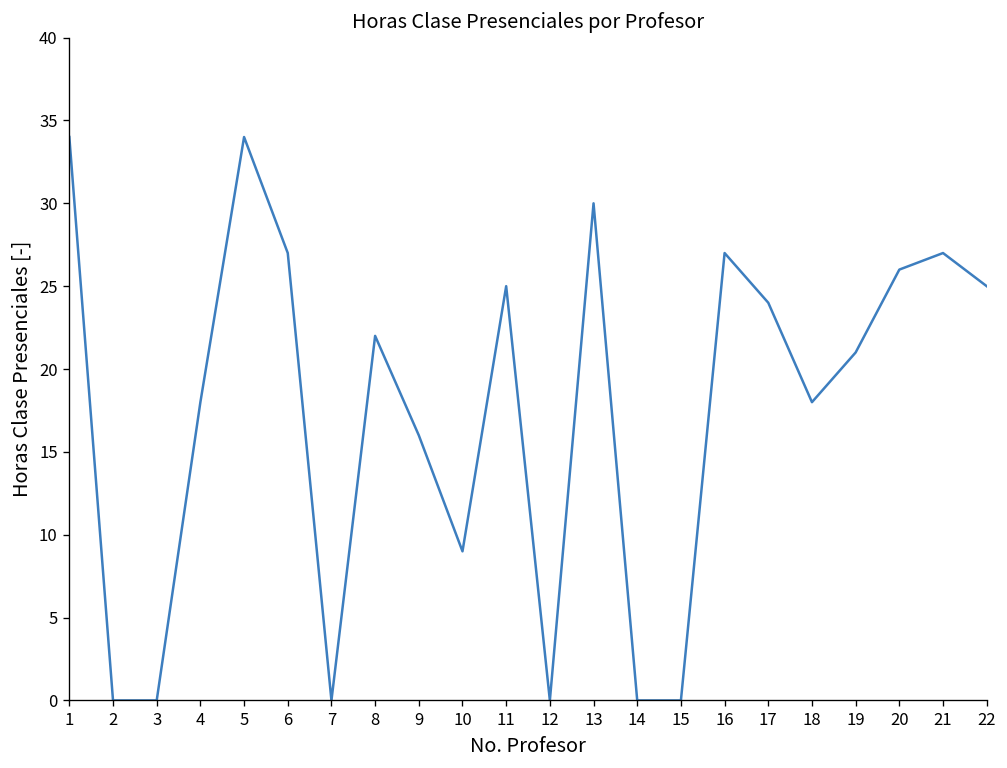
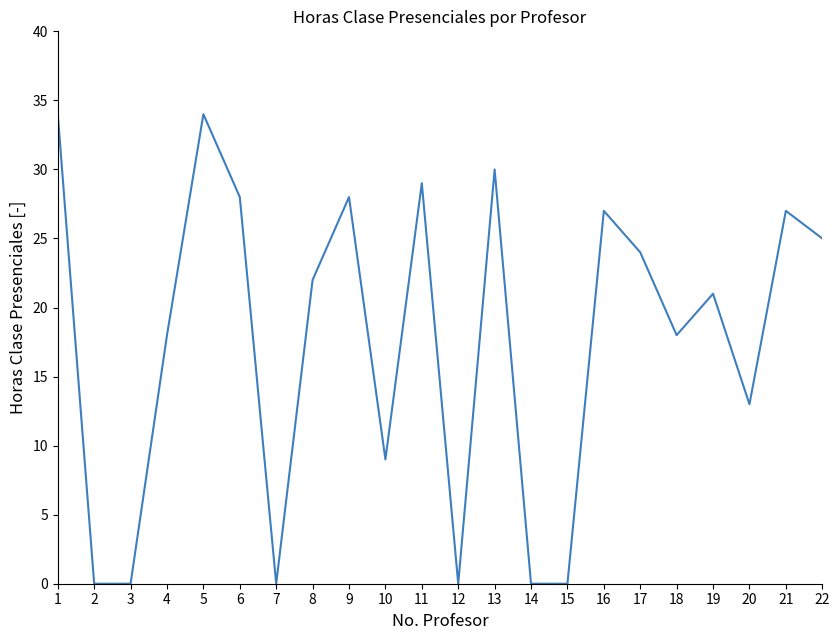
  {
    "1": 34,
    "2": 0,
    "3": 0,
    "4": 18,
    "5": 34,
-   "6": 27,
+   "6": 28,
    "7": 0,
    "8": 22,
-   "9": 16,
+   "9": 28,
    "10": 9,
-   "11": 25,
+   "11": 29,
    "12": 0,
    "13": 30,
    "14": 0,
    "15": 0,
    "16": 27,
    "17": 24,
    "18": 18,
    "19": 21,
-   "20": 26,
+   "20": 13,
    "21": 27,
    "22": 25
  }
